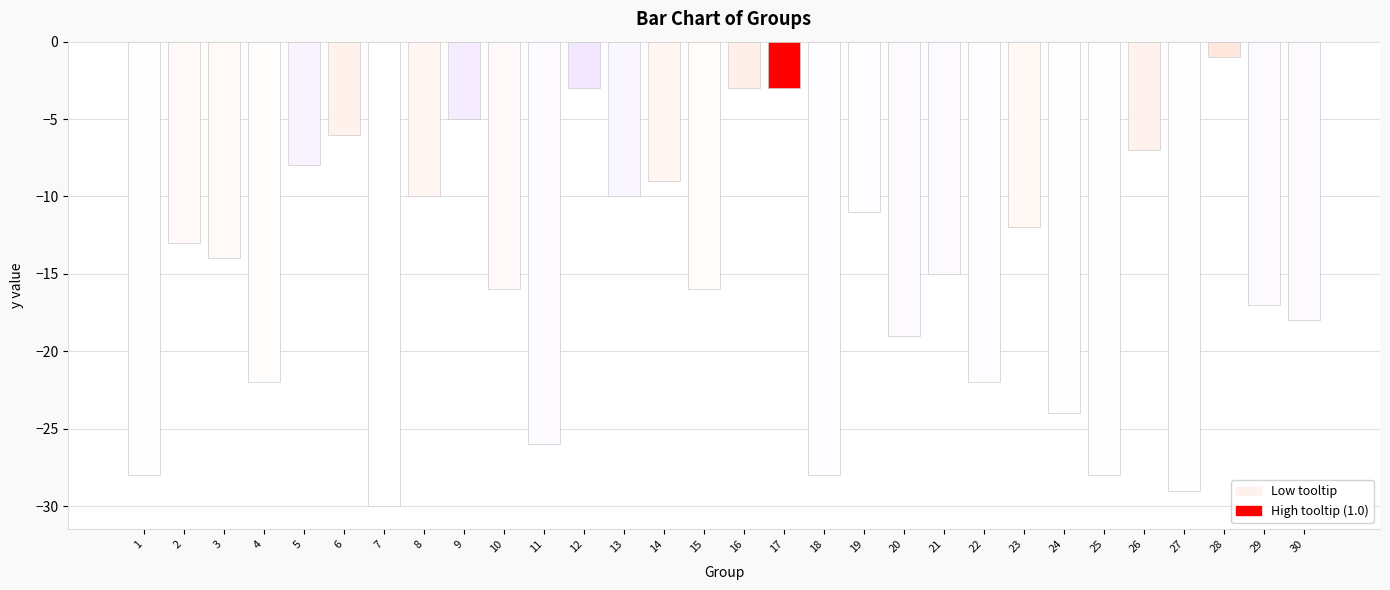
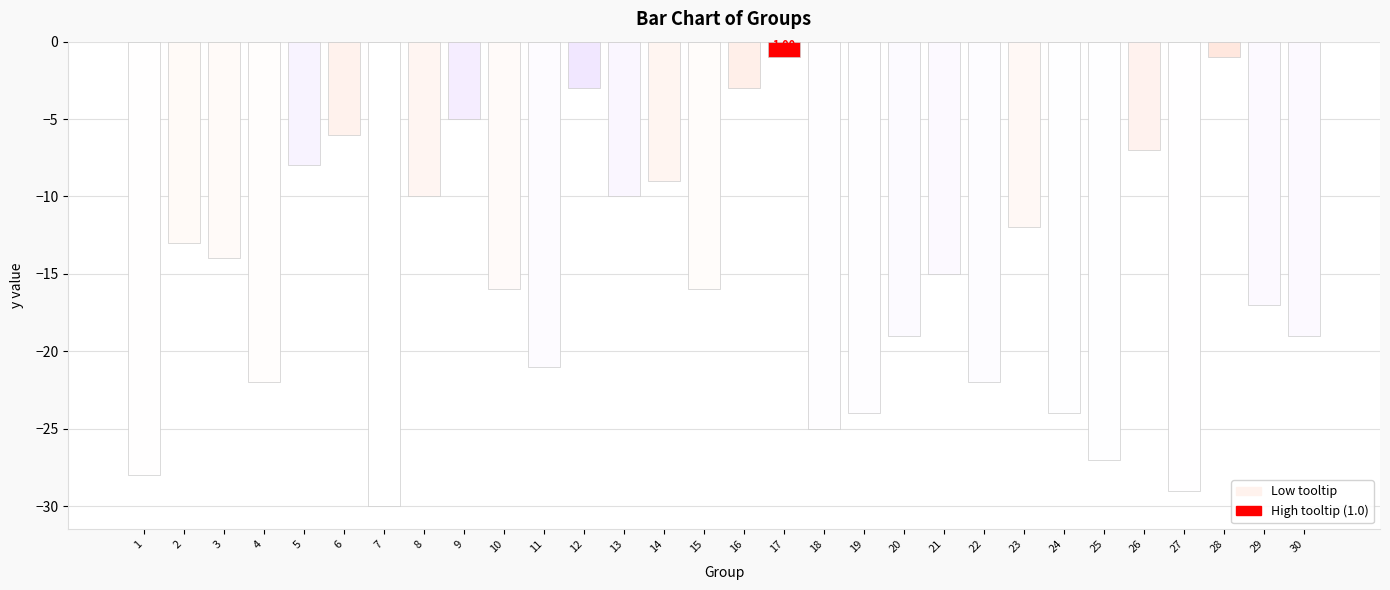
  {
    "1": -28,
    "2": -13,
    "3": -14,
    "4": -22,
    "5": -8,
    "6": -6,
    "7": -30,
    "8": -10,
    "9": -5,
    "10": -16,
-   "11": -26,
+   "11": -21,
    "12": -3,
    "13": -10,
    "14": -9,
    "15": -16,
    "16": -3,
-   "17": -3,
-   "18": -28,
-   "19": -11,
+   "17": -1,
+   "18": -25,
+   "19": -24,
    "20": -19,
    "21": -15,
    "22": -22,
    "23": -12,
    "24": -24,
-   "25": -28,
+   "25": -27,
    "26": -7,
    "27": -29,
    "28": -1,
    "29": -17,
-   "30": -18
+   "30": -19
  }
